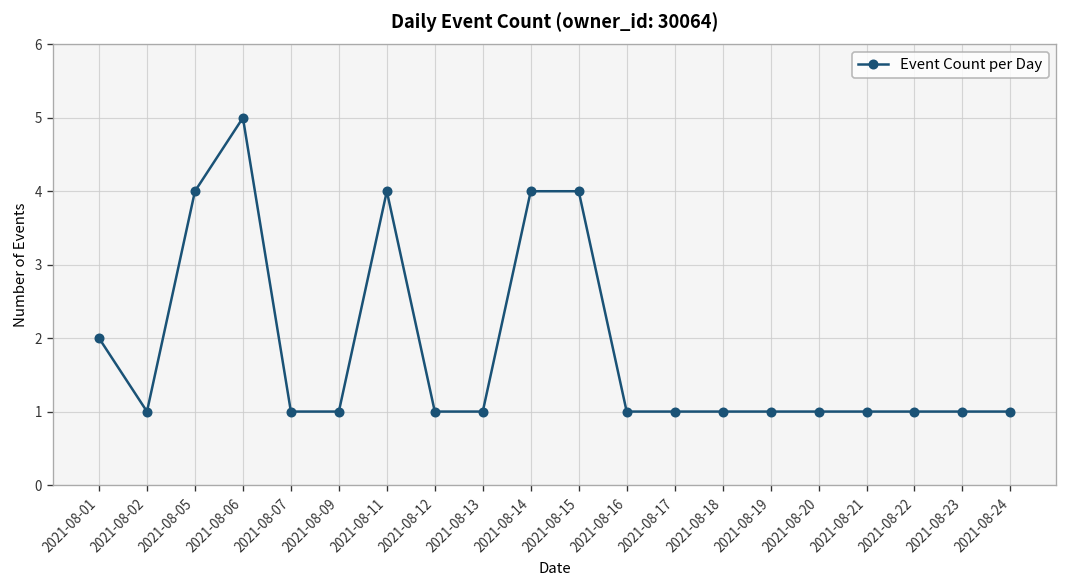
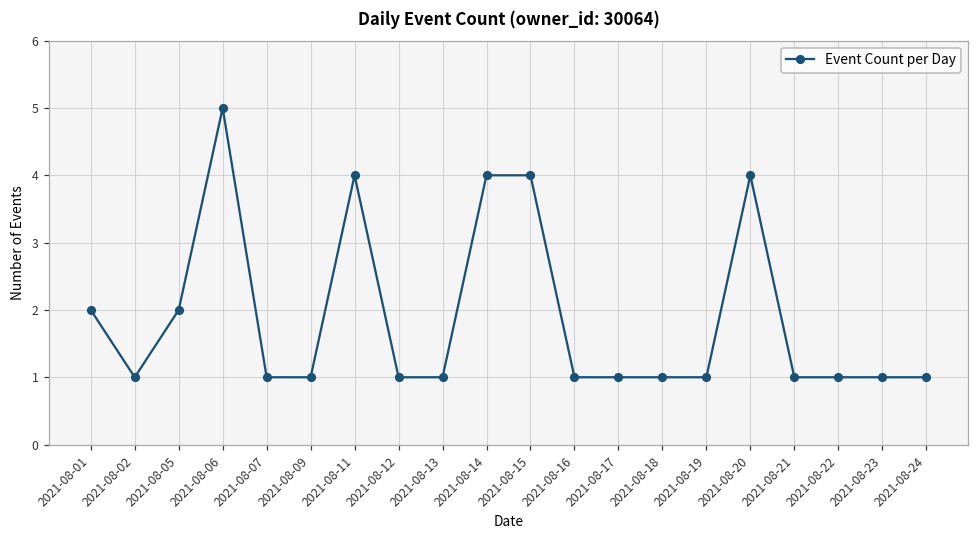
  {
    "2021-08-01": 2,
    "2021-08-02": 1,
-   "2021-08-05": 4,
+   "2021-08-05": 2,
    "2021-08-06": 5,
    "2021-08-07": 1,
    "2021-08-09": 1,
    "2021-08-11": 4,
    "2021-08-12": 1,
    "2021-08-13": 1,
    "2021-08-14": 4,
    "2021-08-15": 4,
    "2021-08-16": 1,
    "2021-08-17": 1,
    "2021-08-18": 1,
    "2021-08-19": 1,
-   "2021-08-20": 1,
+   "2021-08-20": 4,
    "2021-08-21": 1,
    "2021-08-22": 1,
    "2021-08-23": 1,
    "2021-08-24": 1
  }
